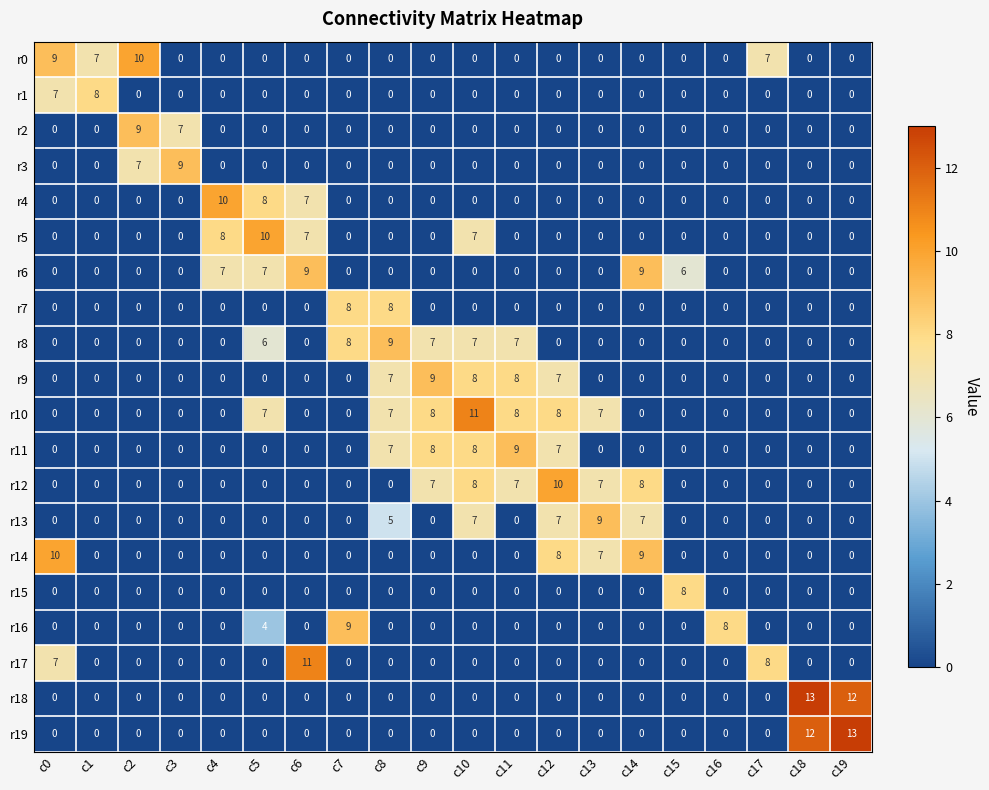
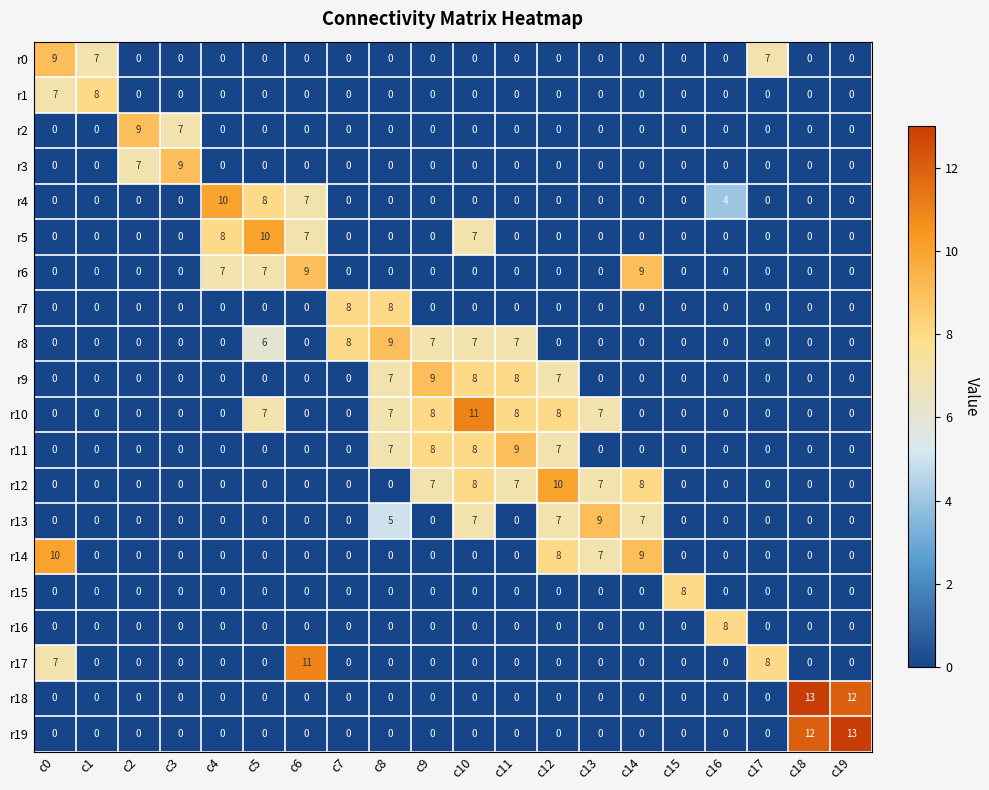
  {
    "r0": {
      "c0": 9,
      "c1": 7,
-     "c2": 10,
+     "c2": 0,
      "c3": 0,
      "c4": 0,
      "c5": 0,
      "c6": 0,
      "c7": 0,
      "c8": 0,
      "c9": 0,
      "c10": 0,
      "c11": 0,
      "c12": 0,
      "c13": 0,
      "c14": 0,
      "c15": 0,
      "c16": 0,
      "c17": 7,
      "c18": 0,
      "c19": 0
    },
    "r4": {
      "c0": 0,
      "c1": 0,
      "c2": 0,
      "c3": 0,
      "c4": 10,
      "c5": 8,
      "c6": 7,
      "c7": 0,
      "c8": 0,
      "c9": 0,
      "c10": 0,
      "c11": 0,
      "c12": 0,
      "c13": 0,
      "c14": 0,
      "c15": 0,
-     "c16": 0,
+     "c16": 4,
      "c17": 0,
      "c18": 0,
      "c19": 0
    },
    "r6": {
      "c0": 0,
      "c1": 0,
      "c2": 0,
      "c3": 0,
      "c4": 7,
      "c5": 7,
      "c6": 9,
      "c7": 0,
      "c8": 0,
      "c9": 0,
      "c10": 0,
      "c11": 0,
      "c12": 0,
      "c13": 0,
      "c14": 9,
-     "c15": 6,
+     "c15": 0,
      "c16": 0,
      "c17": 0,
      "c18": 0,
      "c19": 0
    },
    "r16": {
      "c0": 0,
      "c1": 0,
      "c2": 0,
      "c3": 0,
      "c4": 0,
-     "c5": 4,
+     "c5": 0,
      "c6": 0,
-     "c7": 9,
+     "c7": 0,
      "c8": 0,
      "c9": 0,
      "c10": 0,
      "c11": 0,
      "c12": 0,
      "c13": 0,
      "c14": 0,
      "c15": 0,
      "c16": 8,
      "c17": 0,
      "c18": 0,
      "c19": 0
    }
  }
